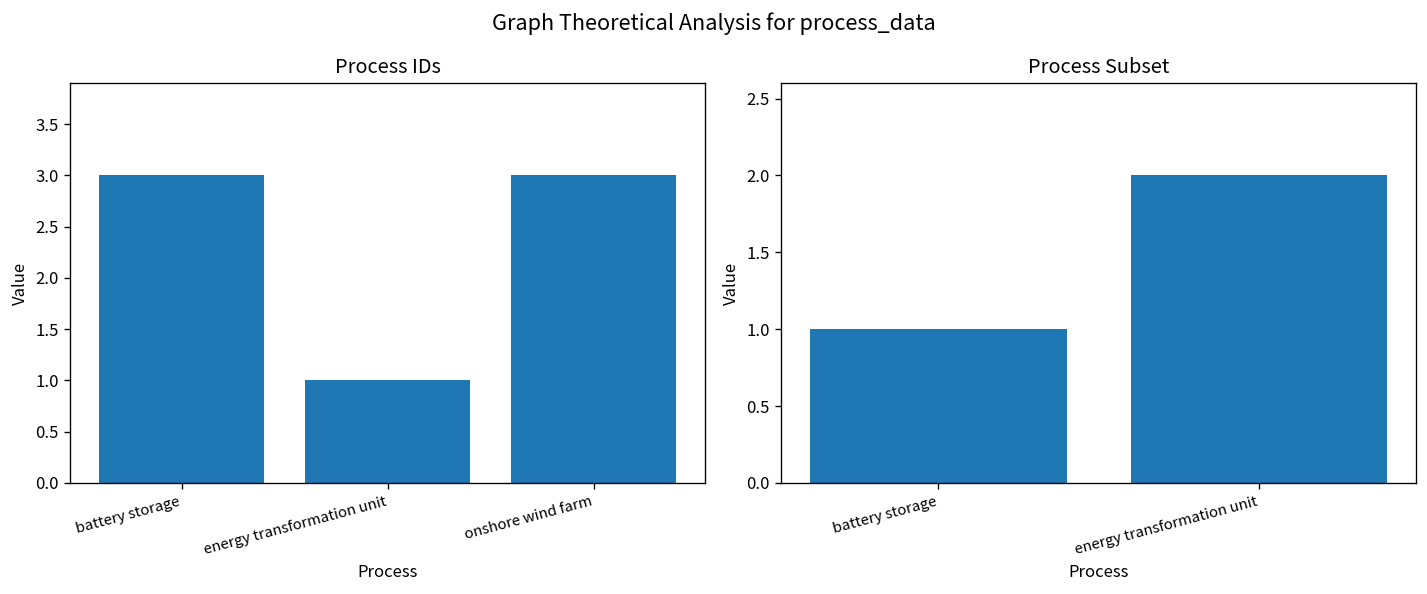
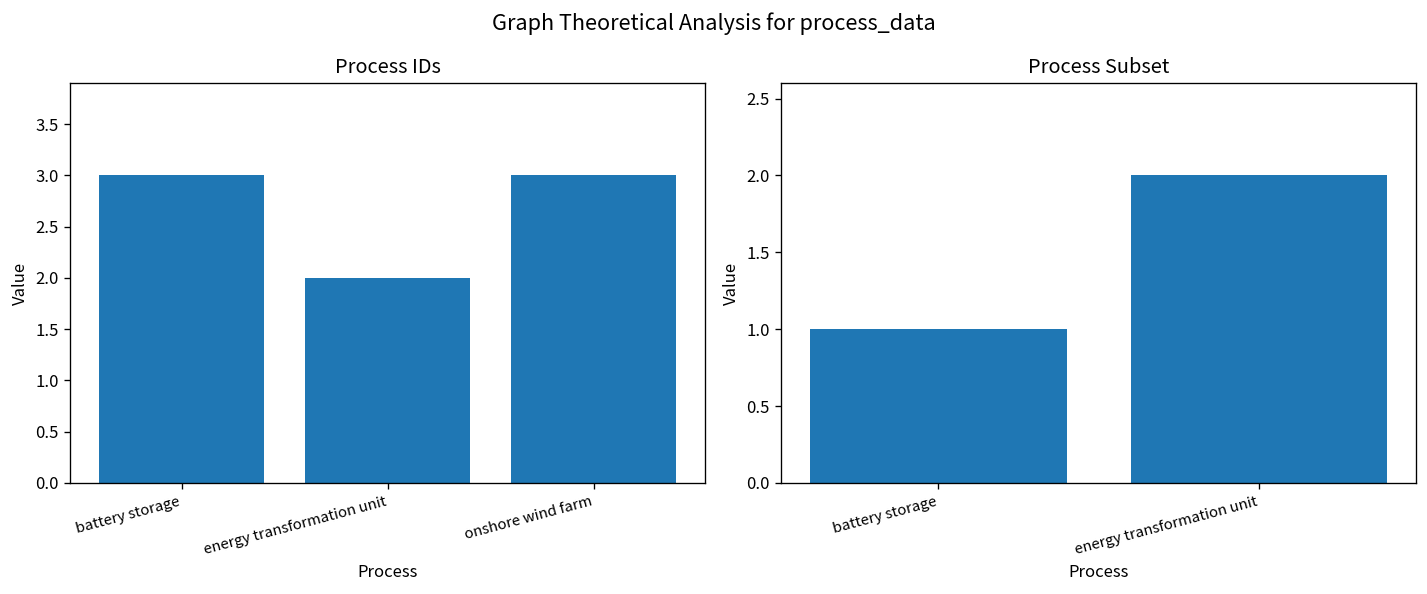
  {
    "Process IDs": {
      "battery storage": 3,
-     "energy transformation unit": 1,
+     "energy transformation unit": 2,
      "onshore wind farm": 3
    },
    "Process Subset": {
      "battery storage": 1.00,
      "energy transformation unit": 2.00
    }
  }
